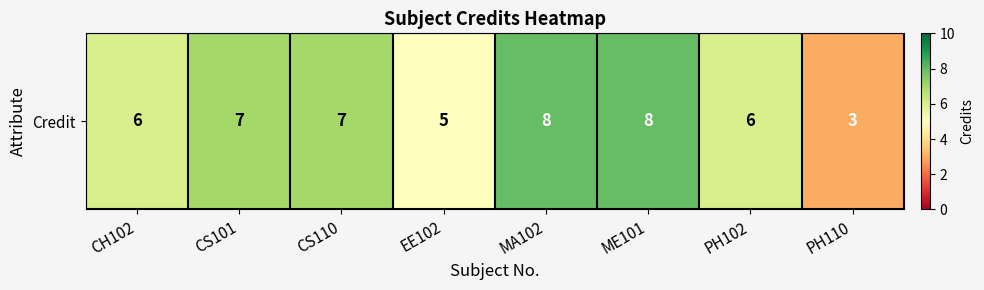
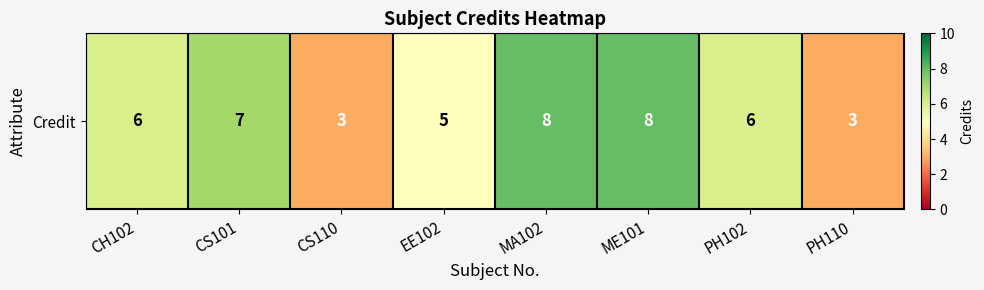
  {
    "Credit": {
      "CH102": 6,
      "CS101": 7,
-     "CS110": 7,
+     "CS110": 3,
      "EE102": 5,
      "MA102": 8,
      "ME101": 8,
      "PH102": 6,
      "PH110": 3
    }
  }
